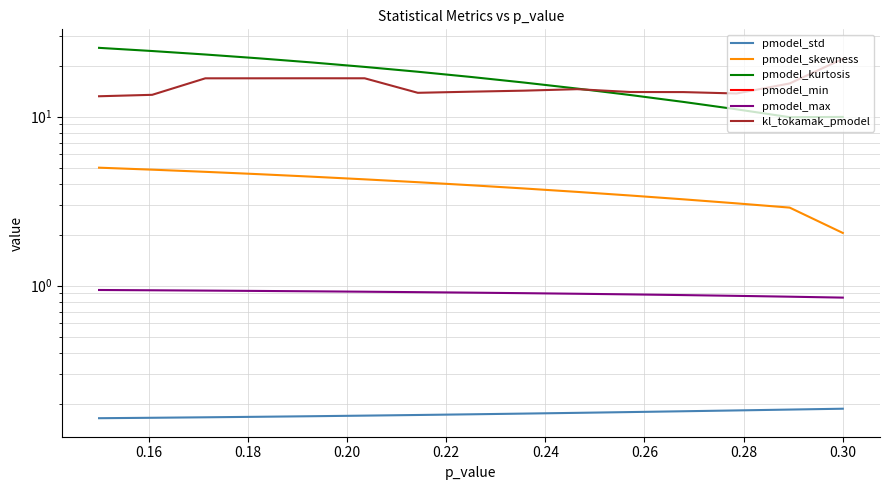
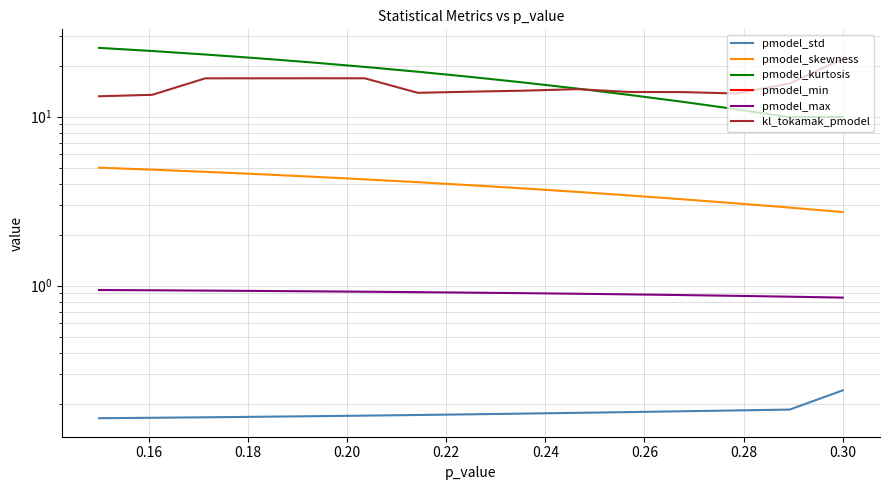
  {
    "pmodel_std": {
-     "0.30": 0.19
+     "0.30": 0.24
    },
    "pmodel_skewness": {
-     "0.30": 2.1
+     "0.30": 2.7
    },
    "pmodel_max": {
      "0.30": 0.9
    }
  }
